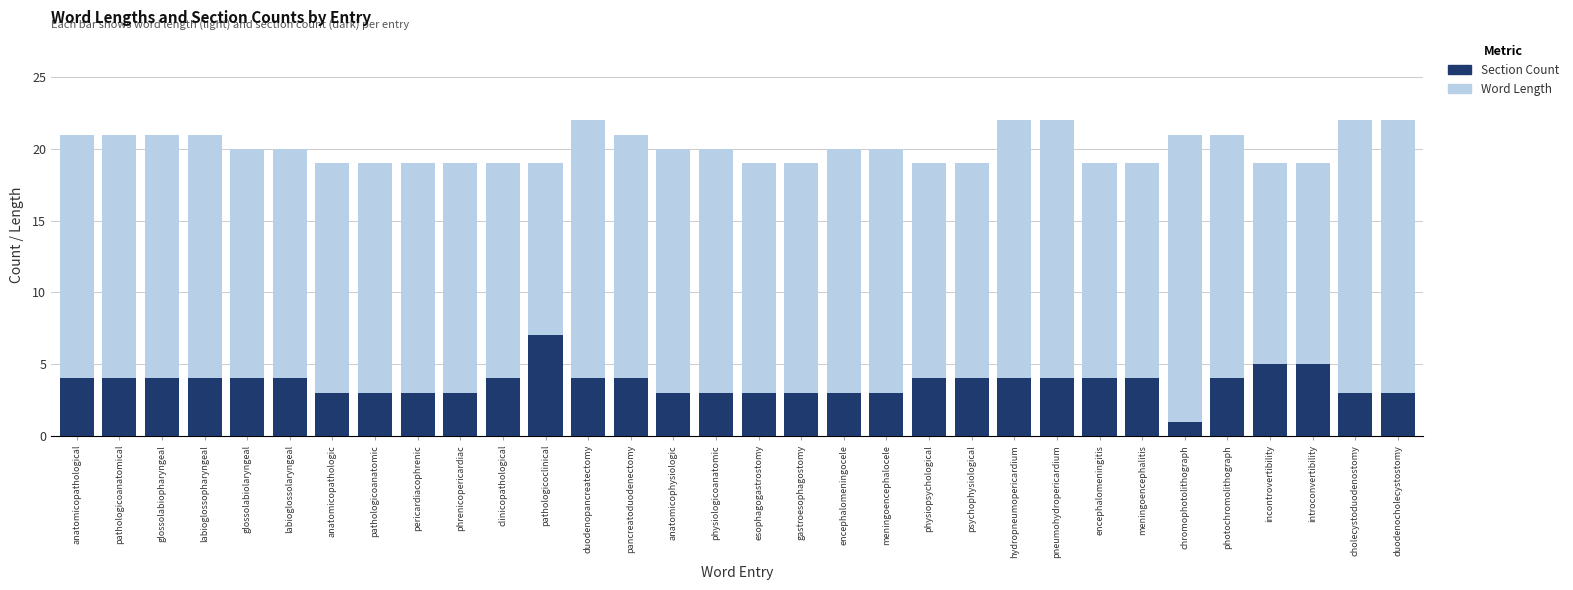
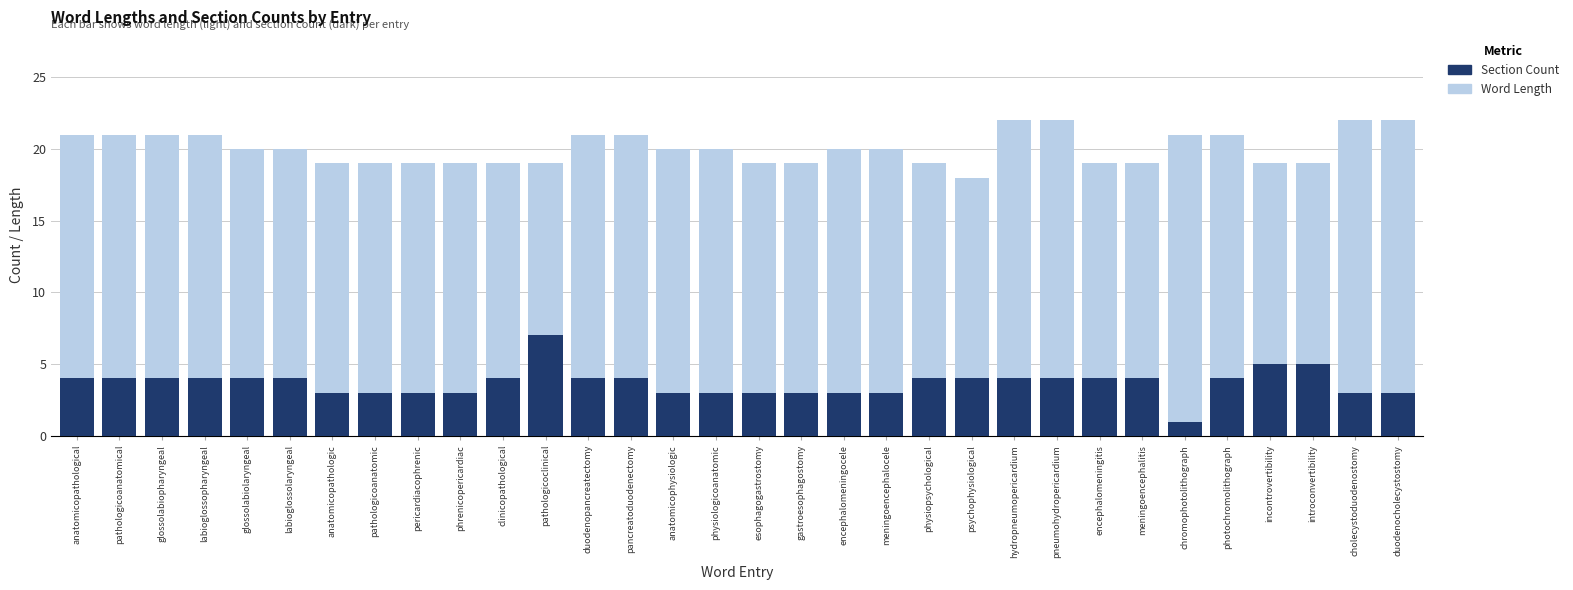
  {
    "Word Length": {
      "anatomicopathological": 21,
      "pathologicoanatomical": 21,
      "glossolabiopharyngeal": 21,
      "labioglossopharyngeal": 21,
      "glossolabiolaryngeal": 20,
      "labioglossolaryngeal": 20,
      "anatomicopathologic": 19,
      "pathologicoanatomic": 19,
      "pericardiacophrenic": 19,
      "phrenicopericardiac": 19,
      "clinicopathological": 19,
      "pathologicoclinical": 19,
-     "duodenopancreatectomy": 22,
+     "duodenopancreatectomy": 21,
      "pancreatoduodenectomy": 21,
      "anatomicophysiologic": 20,
      "physiologicoanatomic": 20,
      "esophagogastrostomy": 19,
      "gastroesophagostomy": 19,
      "encephalomeningocele": 20,
      "meningoencephalocele": 20,
      "physiopsychological": 19,
-     "psychophysiological": 19,
+     "psychophysiological": 18,
      "hydropneumopericardium": 22,
      "pneumohydropericardium": 22,
      "encephalomeningitis": 19,
      "meningoencephalitis": 19,
      "chromophotolithograph": 21,
      "photochromolithograph": 21,
      "incontrovertibility": 19,
      "introconvertibility": 19,
      "cholecystoduodenostomy": 22,
      "duodenocholecystostomy": 22
    }
  }
